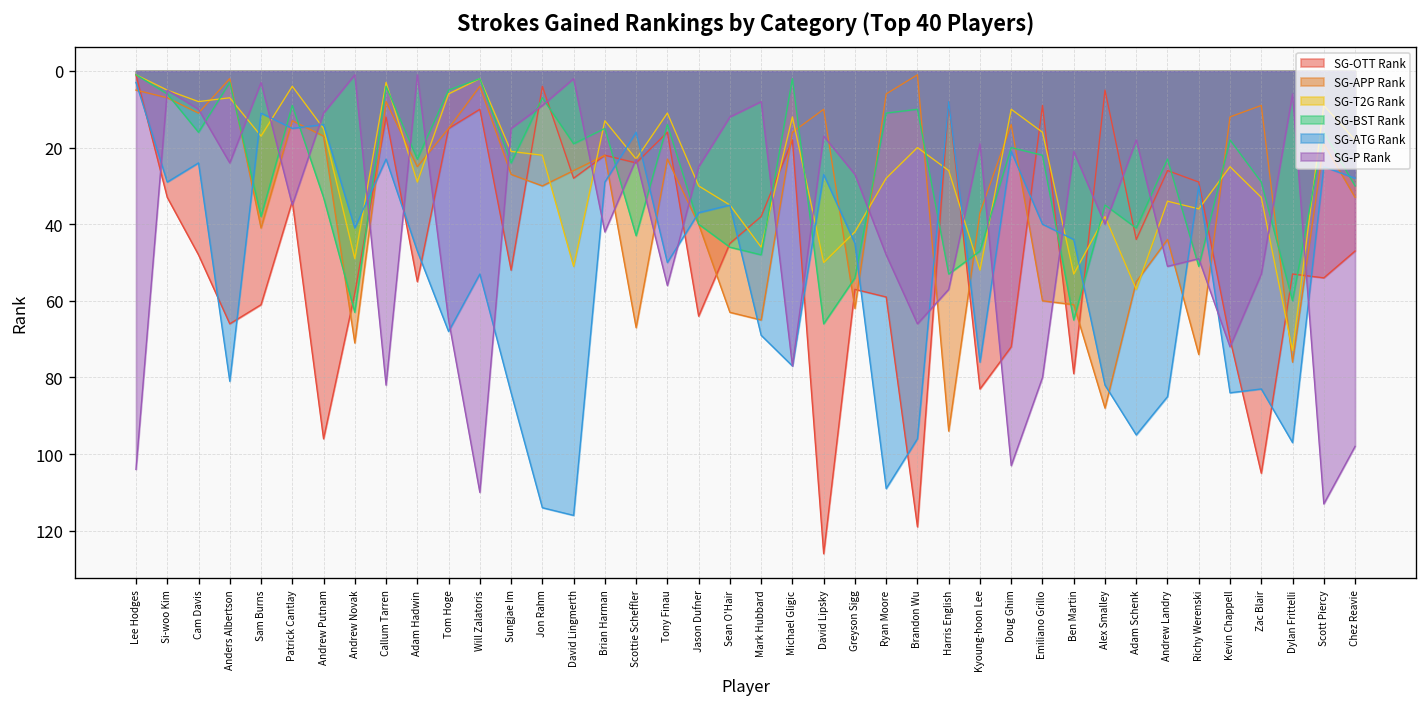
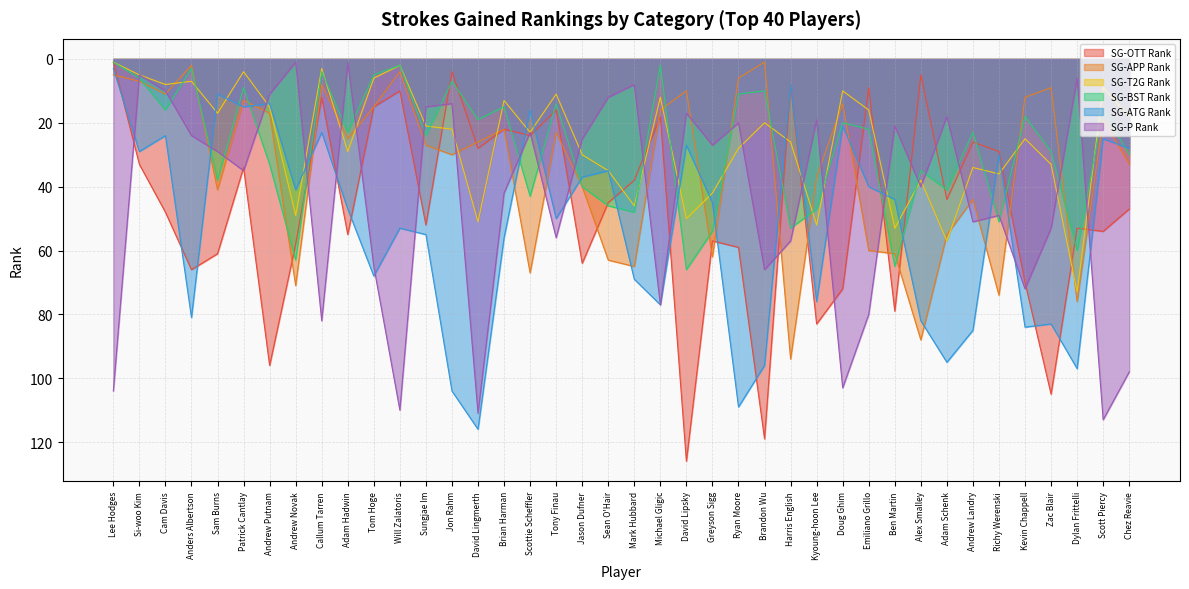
  {
    "SG-BST Rank": {
      "Si-woo Kim": 6,
      "Cam Davis": 16,
      "Anders Albertson": 3,
      "Sam Burns": 38,
      "Patrick Cantlay": 9,
      "Andrew Putnam": 33,
      "Andrew Novak": 63,
      "Callum Tarren": 4,
      "Adam Hadwin": 23,
      "Tom Hoge": 5,
      "Sungjae Im": 24,
      "Jon Rahm": 7,
      "David Lingmerth": 19,
      "Brian Harman": 15,
      "Scottie Scheffler": 43,
      "Tony Finau": 14,
      "Sean O'Hair": 46,
      "Mark Hubbard": 48,
      "Michael Gligic": 2,
      "David Lipsky": 66,
      "Greyson Sigg": 54,
      "Ryan Moore": 11,
      "Brandon Wu": 10,
      "Harris English": 53,
      "Kyoung-hoon Lee": 47,
      "Doug Ghim": 20,
      "Emiliano Grillo": 22,
      "Ben Martin": 65,
      "Alex Smalley": 35,
      "Adam Schenk": 41,
      "Andrew Landry": 23,
      "Richy Werenski": 51,
      "Kevin Chappell": 18,
      "Zac Blair": 29,
      "Dylan Frittelli": 60,
      "Chez Reavie": 30
    },
    "SG-ATG Rank": {
      "Lee Hodges": 3,
      "Si-woo Kim": 29,
      "Cam Davis": 24,
      "Anders Albertson": 81,
      "Sam Burns": 11,
      "Patrick Cantlay": 15,
      "Andrew Putnam": 14,
      "Andrew Novak": 41,
      "Callum Tarren": 23,
      "Adam Hadwin": 47,
      "Tom Hoge": 68,
      "Will Zalatoris": 53,
-     "Sungjae Im": 84,
-     "Jon Rahm": 114,
+     "Sungjae Im": 55,
+     "Jon Rahm": 104,
      "David Lingmerth": 116,
-     "Brian Harman": 29,
+     "Brian Harman": 56,
      "Scottie Scheffler": 16,
      "Tony Finau": 50,
      "Jason Dufner": 37,
      "Mark Hubbard": 69,
      "David Lipsky": 27,
      "Greyson Sigg": 45,
      "Ryan Moore": 109,
      "Brandon Wu": 96,
      "Kyoung-hoon Lee": 76,
      "Doug Ghim": 21,
      "Emiliano Grillo": 40,
      "Ben Martin": 44,
      "Alex Smalley": 82,
      "Adam Schenk": 95,
      "Andrew Landry": 85,
      "Richy Werenski": 30,
      "Kevin Chappell": 84,
      "Zac Blair": 83,
      "Dylan Frittelli": 97,
      "Scott Piercy": 25,
      "Chez Reavie": 28
    },
    "SG-P Rank": {
      "Lee Hodges": 104,
      "Cam Davis": 10,
      "Anders Albertson": 24,
-     "Sam Burns": 3,
+     "Sam Burns": 29,
      "Patrick Cantlay": 35,
      "Andrew Putnam": 11,
      "Andrew Novak": 1,
      "Callum Tarren": 82,
      "Adam Hadwin": 1,
      "Tom Hoge": 65,
      "Will Zalatoris": 110,
      "Sungjae Im": 15,
-     "Jon Rahm": 9,
-     "David Lingmerth": 2,
+     "Jon Rahm": 14,
+     "David Lingmerth": 111,
      "Brian Harman": 42,
      "Tony Finau": 56,
      "Jason Dufner": 25,
      "Sean O'Hair": 12,
      "Mark Hubbard": 8,
      "David Lipsky": 17,
      "Greyson Sigg": 27,
-     "Ryan Moore": 48,
+     "Ryan Moore": 20,
      "Brandon Wu": 66,
      "Harris English": 57,
      "Kyoung-hoon Lee": 19,
      "Doug Ghim": 103,
      "Emiliano Grillo": 80,
      "Ben Martin": 21,
      "Alex Smalley": 40,
      "Adam Schenk": 18,
      "Andrew Landry": 51,
      "Richy Werenski": 49,
      "Kevin Chappell": 72,
      "Zac Blair": 53,
      "Dylan Frittelli": 6,
      "Scott Piercy": 113,
      "Chez Reavie": 98
    }
  }
